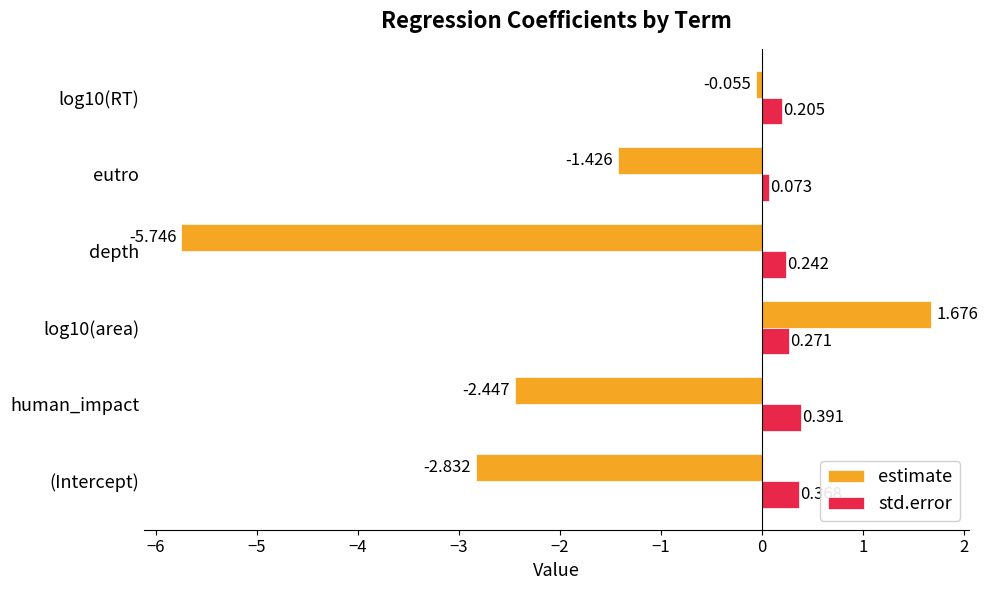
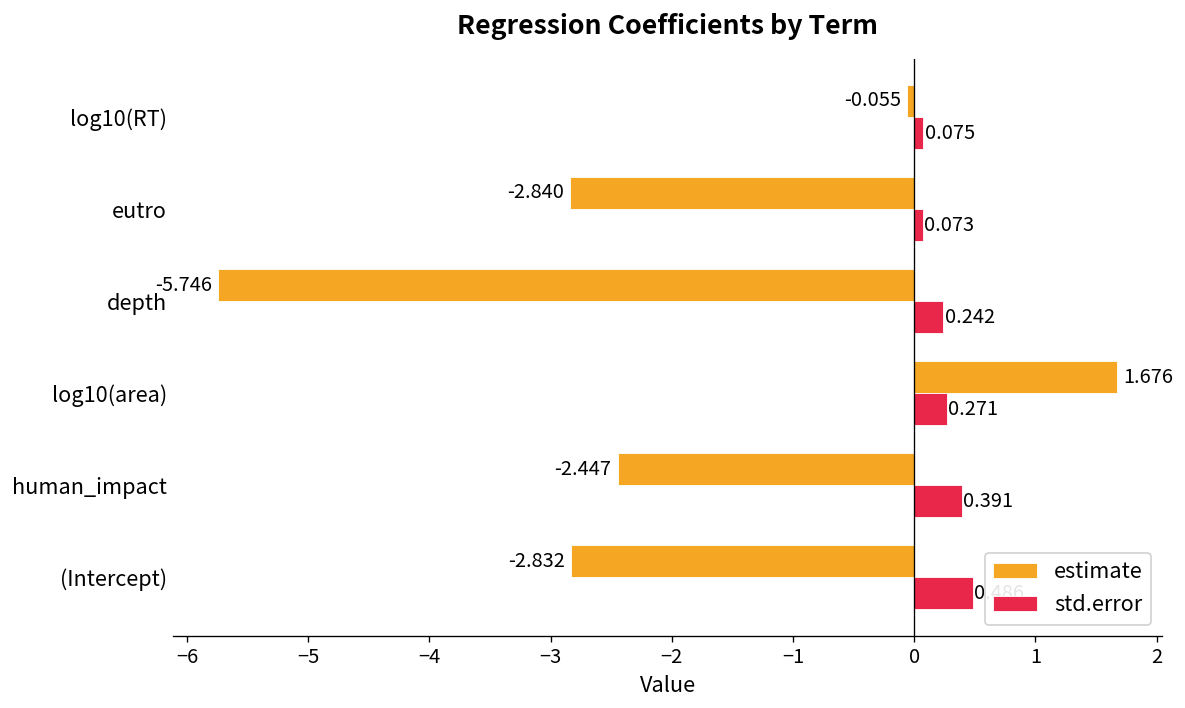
  {
    "estimate": {
      "log10(RT)": -0.055,
-     "eutro": -1.426,
+     "eutro": -2.840,
      "depth": -5.746,
      "log10(area)": 1.676,
      "human_impact": -2.447,
      "(Intercept)": -2.832
    },
    "std.error": {
-     "log10(RT)": 0.205,
+     "log10(RT)": 0.075,
      "eutro": 0.073,
      "depth": 0.242,
      "log10(area)": 0.271,
      "human_impact": 0.391,
-     "(Intercept)": 0.37
+     "(Intercept)": 0.49
    }
  }
